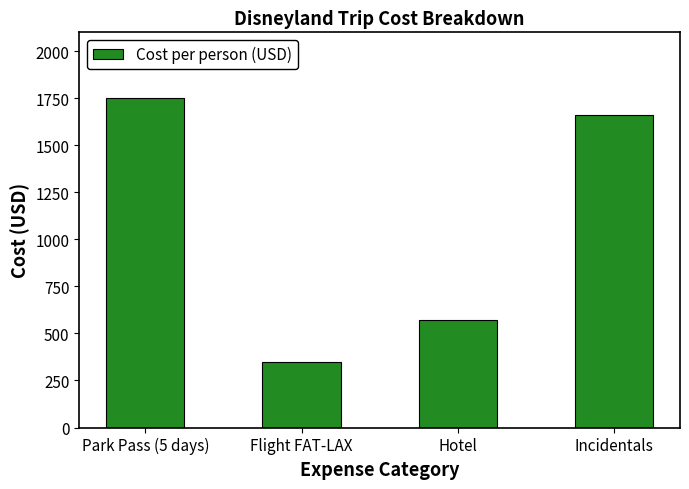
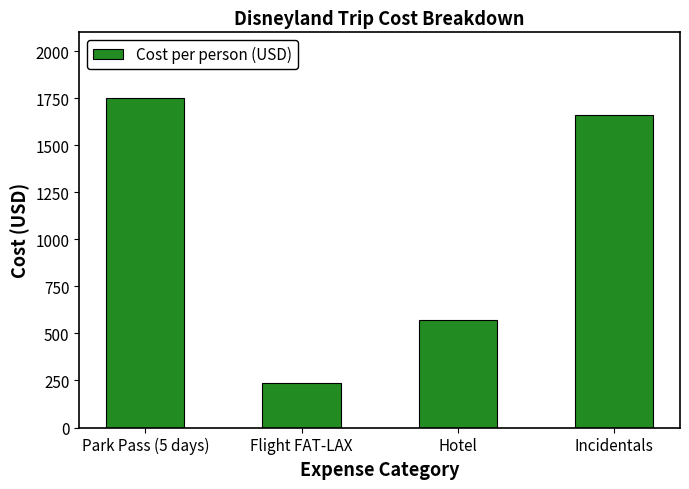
  {
    "Park Pass (5 days)": 1750,
-   "Flight FAT-LAX": 350,
+   "Flight FAT-LAX": 240,
    "Hotel": 570,
    "Incidentals": 1660
  }
